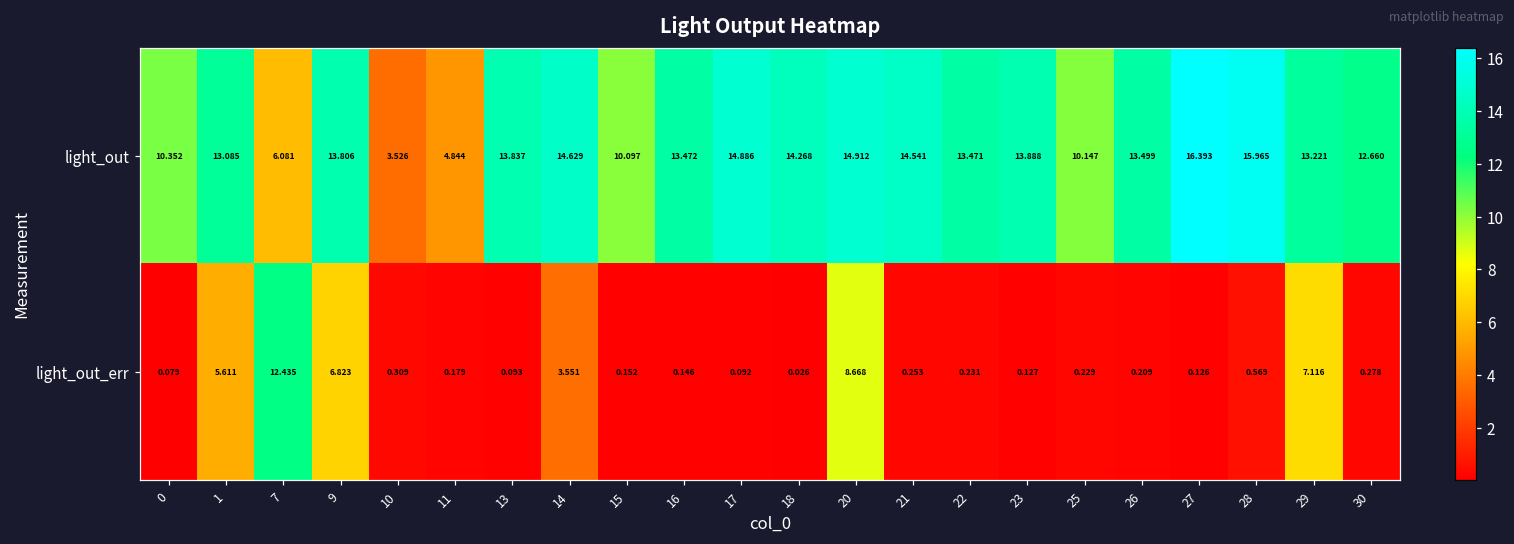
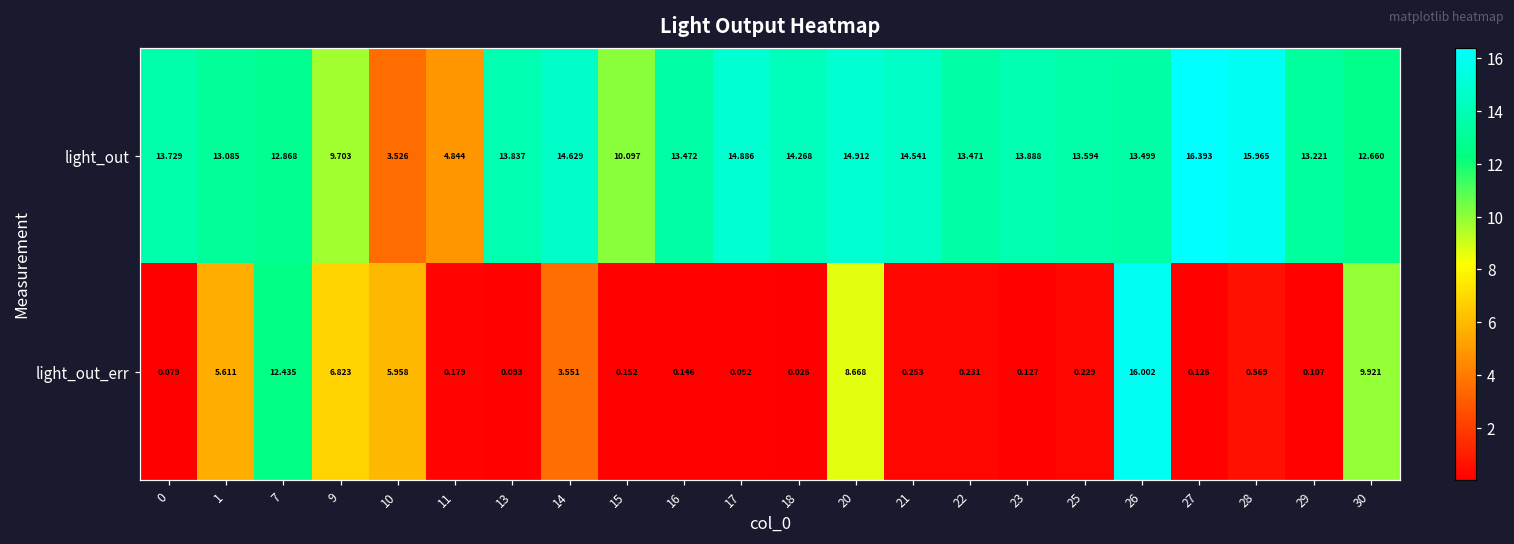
  {
    "light_out": {
-     "0": 10.352,
+     "0": 13.729,
      "1": 13.085,
-     "7": 6.081,
-     "9": 13.806,
+     "7": 12.868,
+     "9": 9.703,
      "10": 3.526,
      "11": 4.844,
      "13": 13.837,
      "14": 14.629,
      "15": 10.097,
      "16": 13.472,
      "17": 14.886,
      "18": 14.268,
      "20": 14.912,
      "21": 14.541,
      "22": 13.471,
      "23": 13.888,
-     "25": 10.147,
+     "25": 13.594,
      "26": 13.499,
      "27": 16.393,
      "28": 15.965,
      "29": 13.221,
      "30": 12.660
    },
    "light_out_err": {
      "0": 0.079,
      "1": 5.611,
      "7": 12.435,
      "9": 6.823,
-     "10": 0.309,
+     "10": 5.958,
      "11": 0.179,
      "13": 0.093,
      "14": 3.551,
      "15": 0.152,
      "16": 0.146,
      "17": 0.092,
      "18": 0.026,
      "20": 8.668,
      "21": 0.253,
      "22": 0.231,
      "23": 0.127,
      "25": 0.229,
-     "26": 0.209,
+     "26": 16.002,
      "27": 0.126,
      "28": 0.569,
-     "29": 7.116,
-     "30": 0.278
+     "29": 0.107,
+     "30": 9.921
    }
  }
